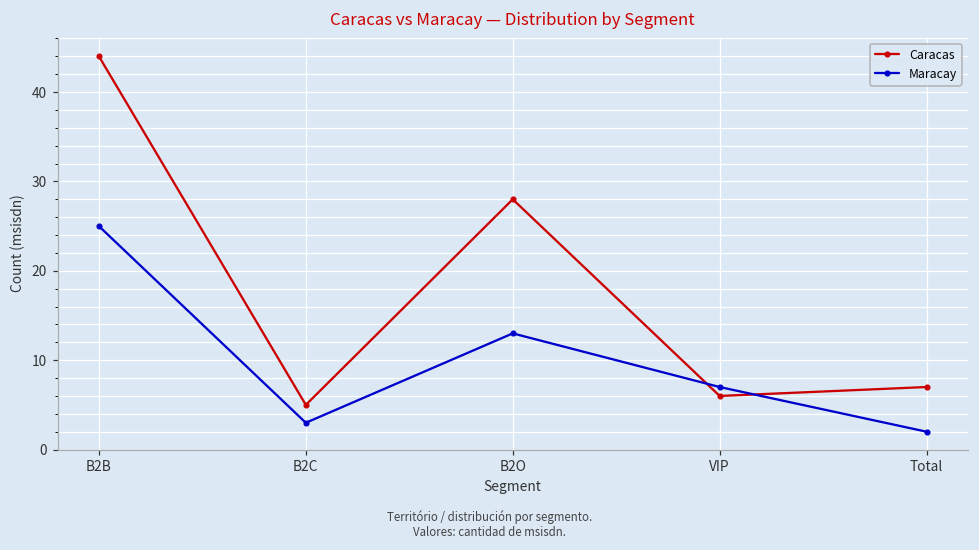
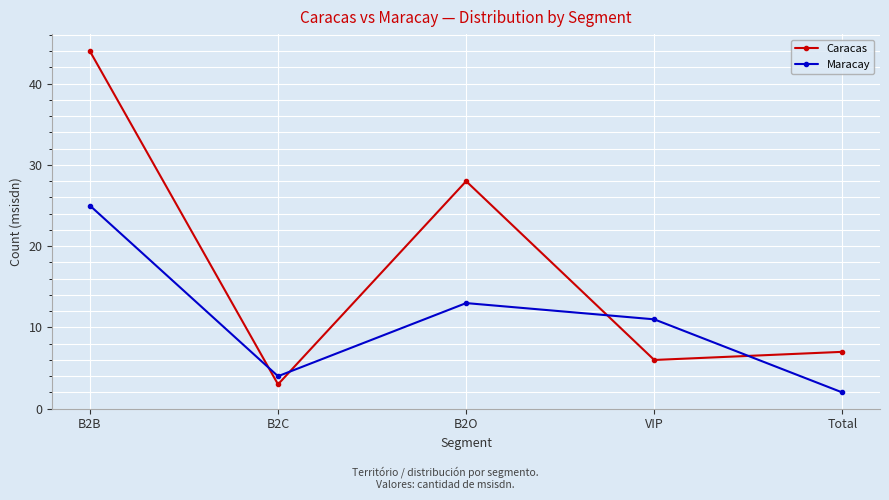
  {
    "Caracas": {
      "B2B": 44,
-     "B2C": 5,
+     "B2C": 3,
      "B2O": 28,
      "VIP": 6,
      "Total": 7
    },
    "Maracay": {
      "B2B": 25,
-     "B2C": 3,
+     "B2C": 4,
      "B2O": 13,
-     "VIP": 7,
+     "VIP": 11,
      "Total": 2
    }
  }
